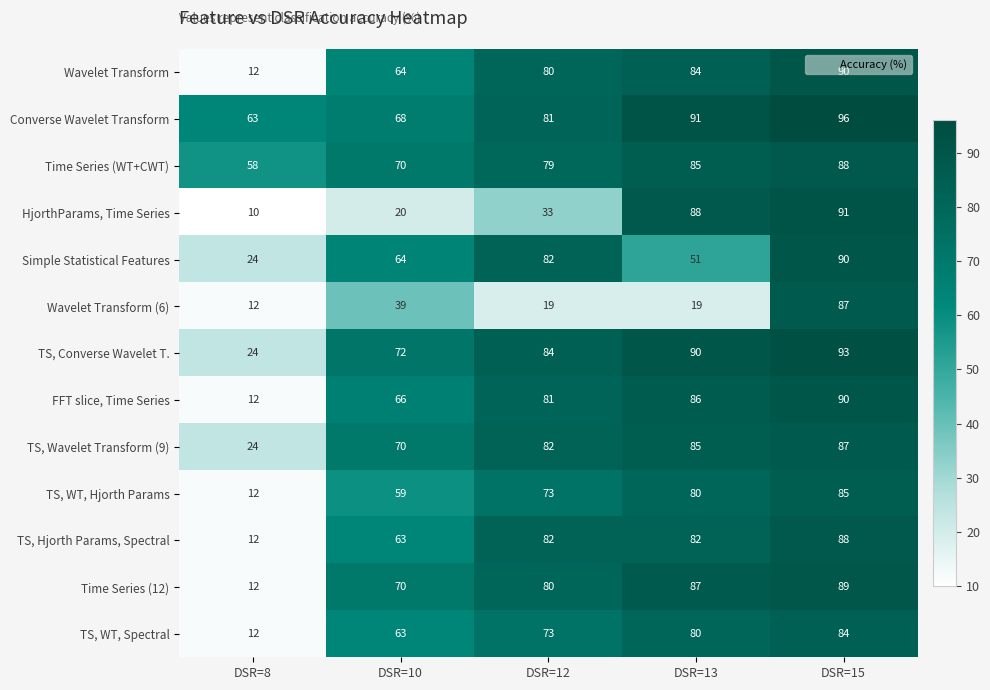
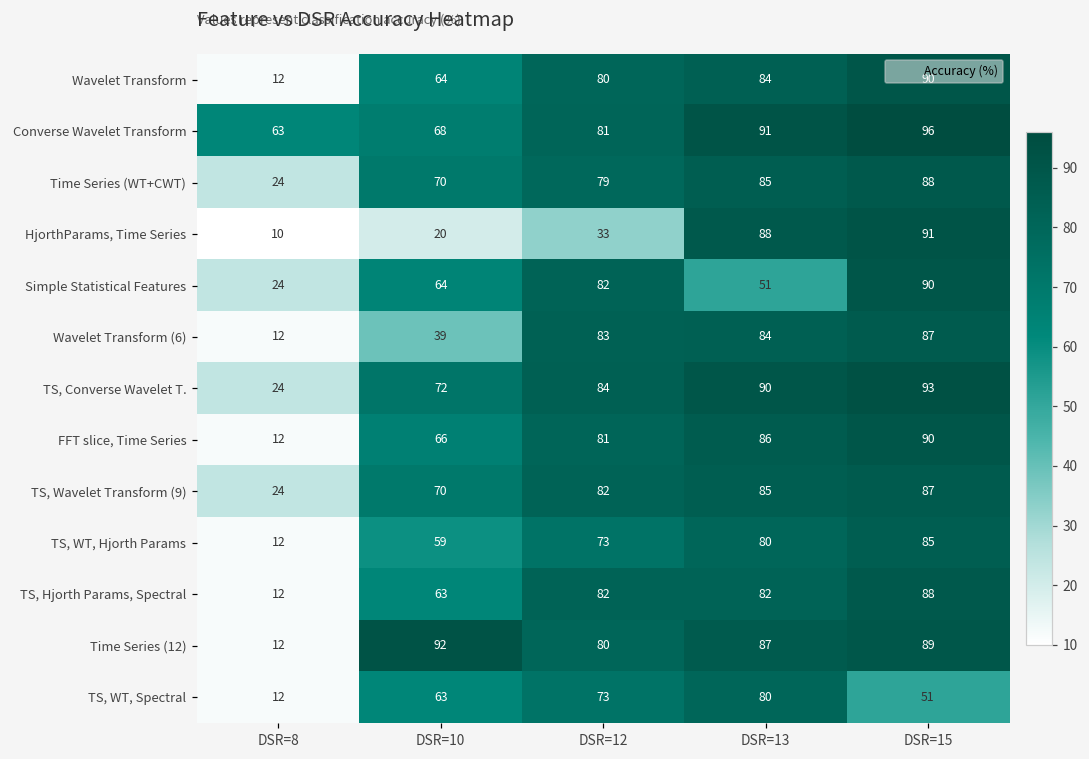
  {
    "Wavelet Transform": {
      "DSR=8": 12,
      "DSR=10": 64,
      "DSR=12": 80,
      "DSR=13": 84
    },
    "Converse Wavelet Transform": {
      "DSR=8": 63,
      "DSR=10": 68,
      "DSR=12": 81,
      "DSR=13": 91,
      "DSR=15": 96
    },
    "Time Series (WT+CWT)": {
-     "DSR=8": 58,
+     "DSR=8": 24,
      "DSR=10": 70,
      "DSR=12": 79,
      "DSR=13": 85,
      "DSR=15": 88
    },
    "HjorthParams, Time Series": {
      "DSR=8": 10,
      "DSR=10": 20,
      "DSR=12": 33,
      "DSR=13": 88,
      "DSR=15": 91
    },
    "Simple Statistical Features": {
      "DSR=8": 24,
      "DSR=10": 64,
      "DSR=12": 82,
      "DSR=13": 51,
      "DSR=15": 90
    },
    "Wavelet Transform (6)": {
      "DSR=8": 12,
      "DSR=10": 39,
-     "DSR=12": 19,
-     "DSR=13": 19,
+     "DSR=12": 83,
+     "DSR=13": 84,
      "DSR=15": 87
    },
    "TS, Converse Wavelet T.": {
      "DSR=8": 24,
      "DSR=10": 72,
      "DSR=12": 84,
      "DSR=13": 90,
      "DSR=15": 93
    },
    "FFT slice, Time Series": {
      "DSR=8": 12,
      "DSR=10": 66,
      "DSR=12": 81,
      "DSR=13": 86,
      "DSR=15": 90
    },
    "TS, Wavelet Transform (9)": {
      "DSR=8": 24,
      "DSR=10": 70,
      "DSR=12": 82,
      "DSR=13": 85,
      "DSR=15": 87
    },
    "TS, WT, Hjorth Params": {
      "DSR=8": 12,
      "DSR=10": 59,
      "DSR=12": 73,
      "DSR=13": 80,
      "DSR=15": 85
    },
    "TS, Hjorth Params, Spectral": {
      "DSR=8": 12,
      "DSR=10": 63,
      "DSR=12": 82,
      "DSR=13": 82,
      "DSR=15": 88
    },
    "Time Series (12)": {
      "DSR=8": 12,
-     "DSR=10": 70,
+     "DSR=10": 92,
      "DSR=12": 80,
      "DSR=13": 87,
      "DSR=15": 89
    },
    "TS, WT, Spectral": {
      "DSR=8": 12,
      "DSR=10": 63,
      "DSR=12": 73,
      "DSR=13": 80,
-     "DSR=15": 84
+     "DSR=15": 51
    }
  }
